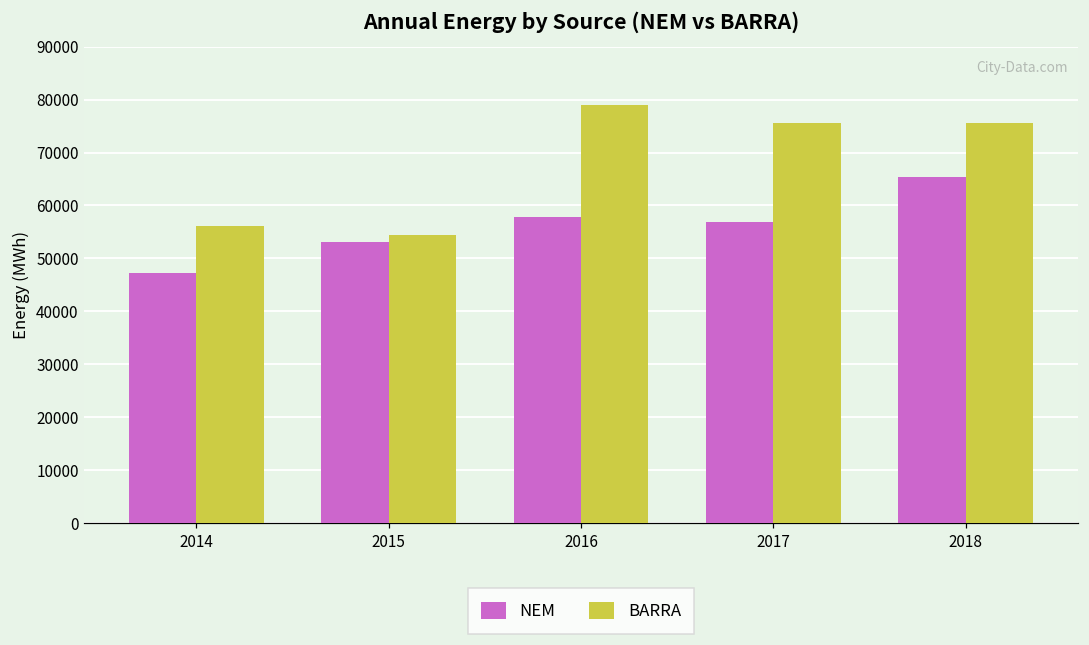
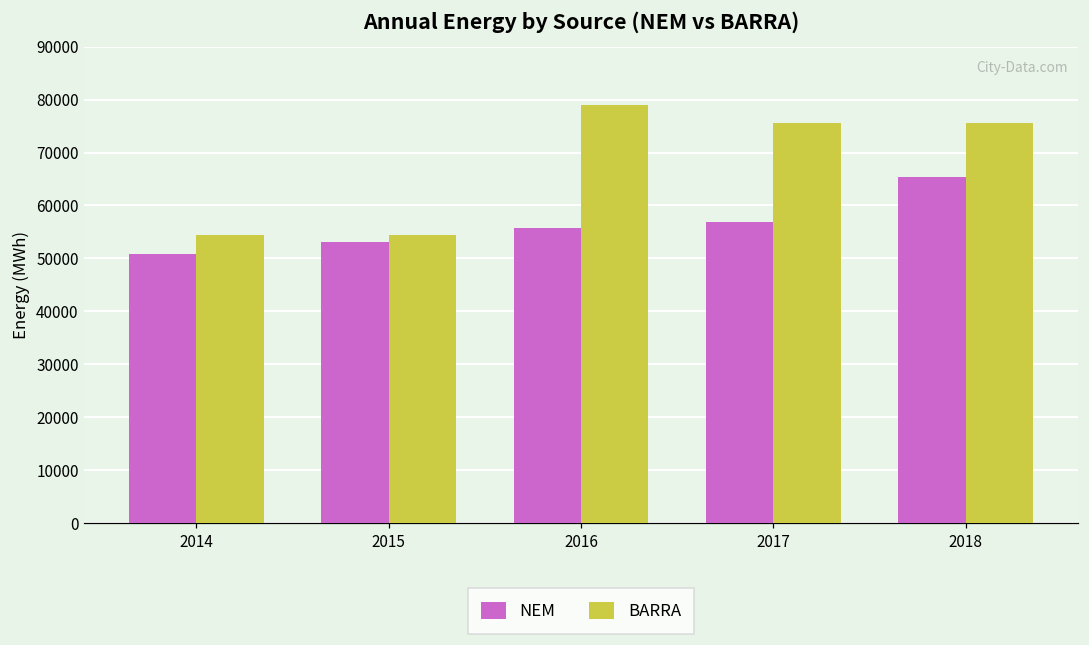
  {
    "NEM": {
-     "2014": 47000,
+     "2014": 51000,
      "2015": 53000,
-     "2016": 58000,
+     "2016": 56000,
      "2017": 57000,
      "2018": 65000
    },
    "BARRA": {
-     "2014": 56000,
+     "2014": 54000,
      "2015": 54000,
      "2016": 79000,
      "2017": 76000,
      "2018": 76000
    }
  }
